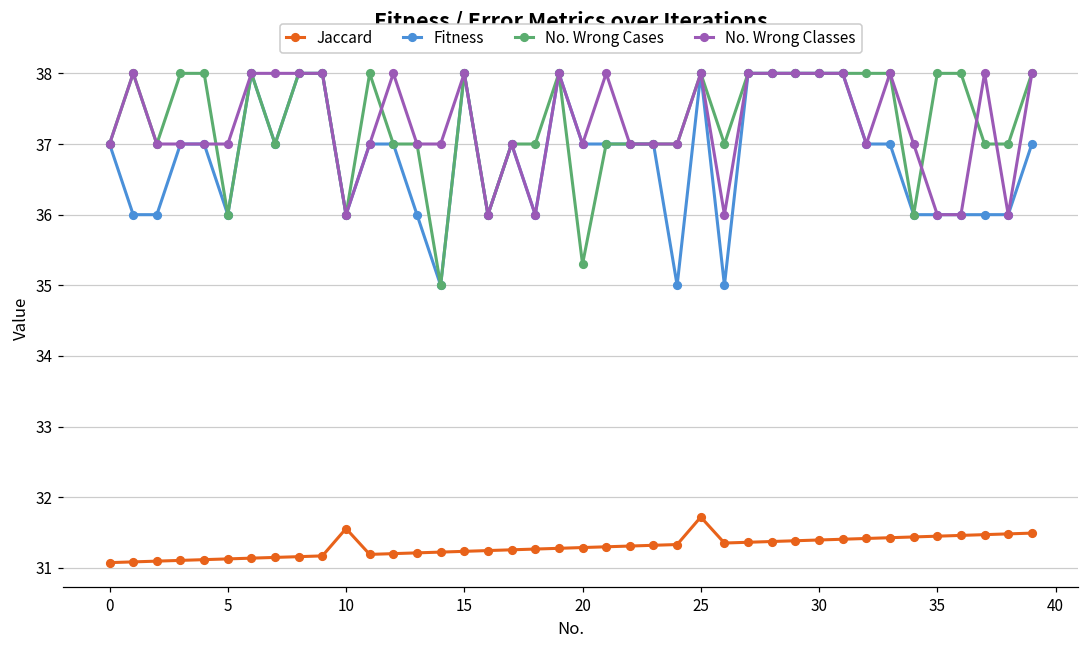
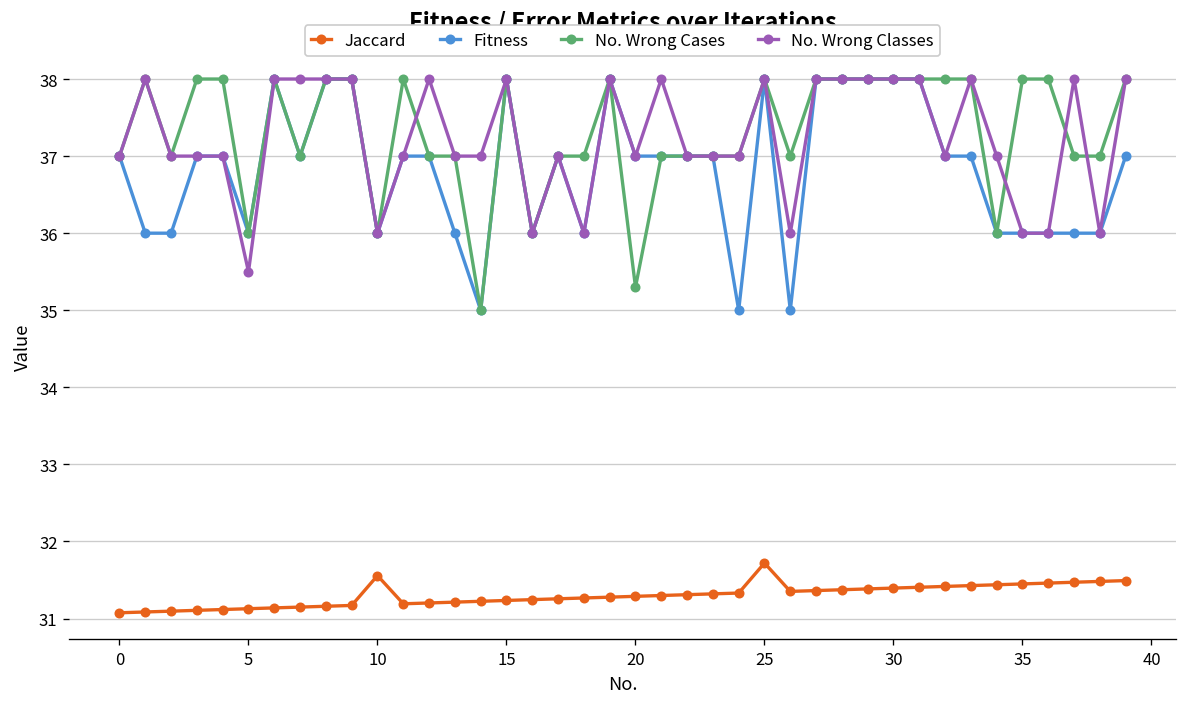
  {
    "Jaccard": {
      "0": 31.1,
      "5": 31.1,
      "10": 31.6,
      "15": 31.2,
      "20": 31.3,
      "25": 31.7,
      "30": 31.4,
      "35": 31.4
    },
    "No. Wrong Cases": {
      "20": 35.3,
      "35": 38.0
    },
    "No. Wrong Classes": {
-     "5": 37.0
+     "5": 35.5
    }
  }
